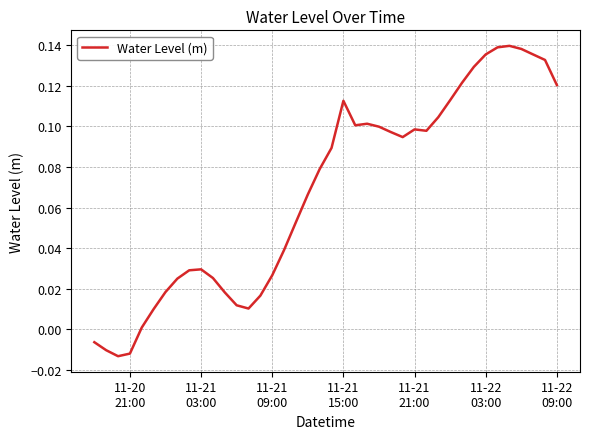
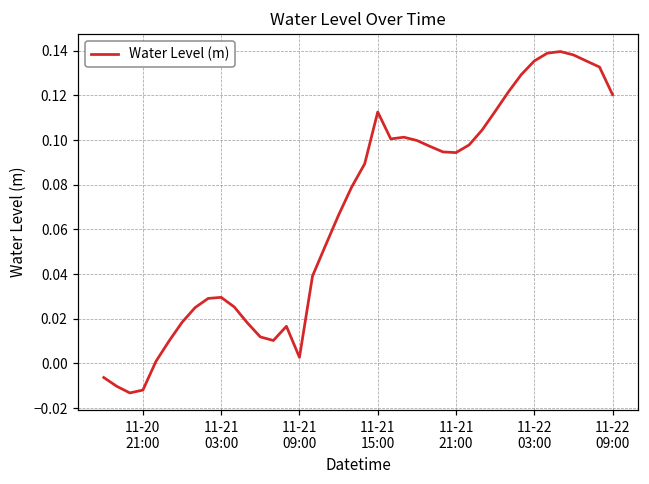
  {
    "11-20 21:00": -0.012,
    "11-21 03:00": 0.030,
-   "11-21 09:00": 0.027,
+   "11-21 09:00": 0.003,
    "11-21 15:00": 0.113,
-   "11-21 21:00": 0.099,
+   "11-21 21:00": 0.094,
    "11-22 03:00": 0.135,
    "11-22 09:00": 0.120
  }
